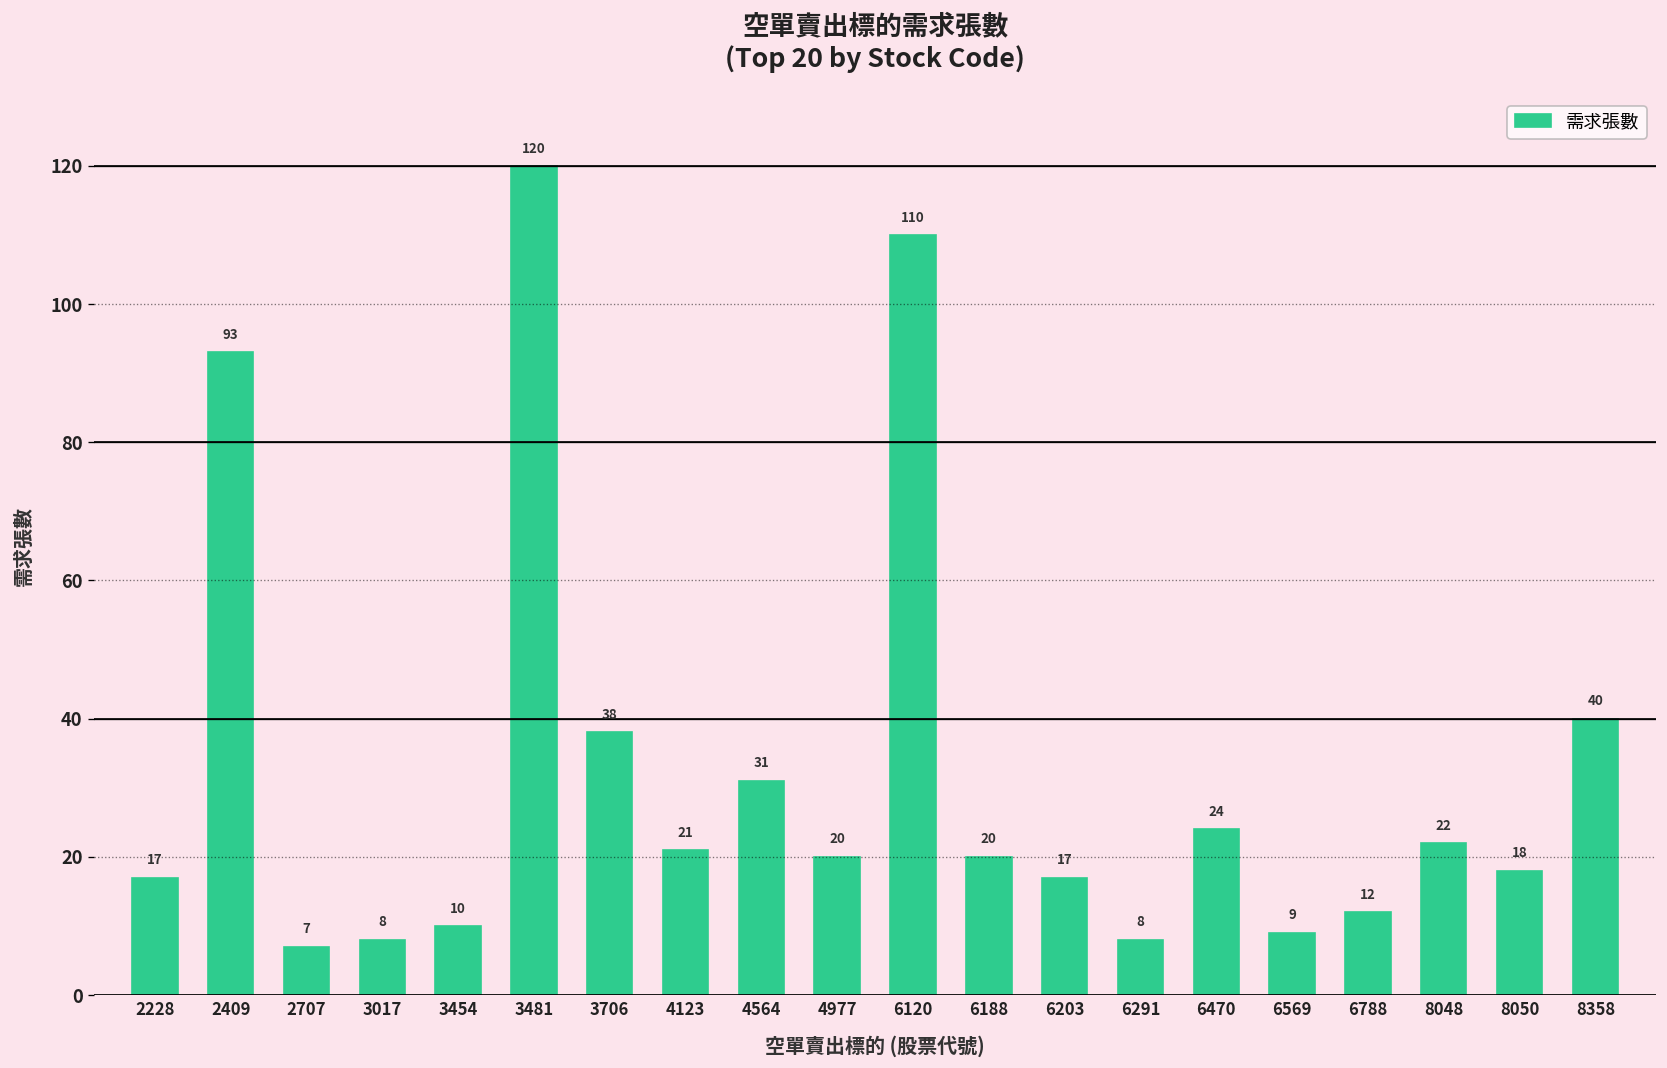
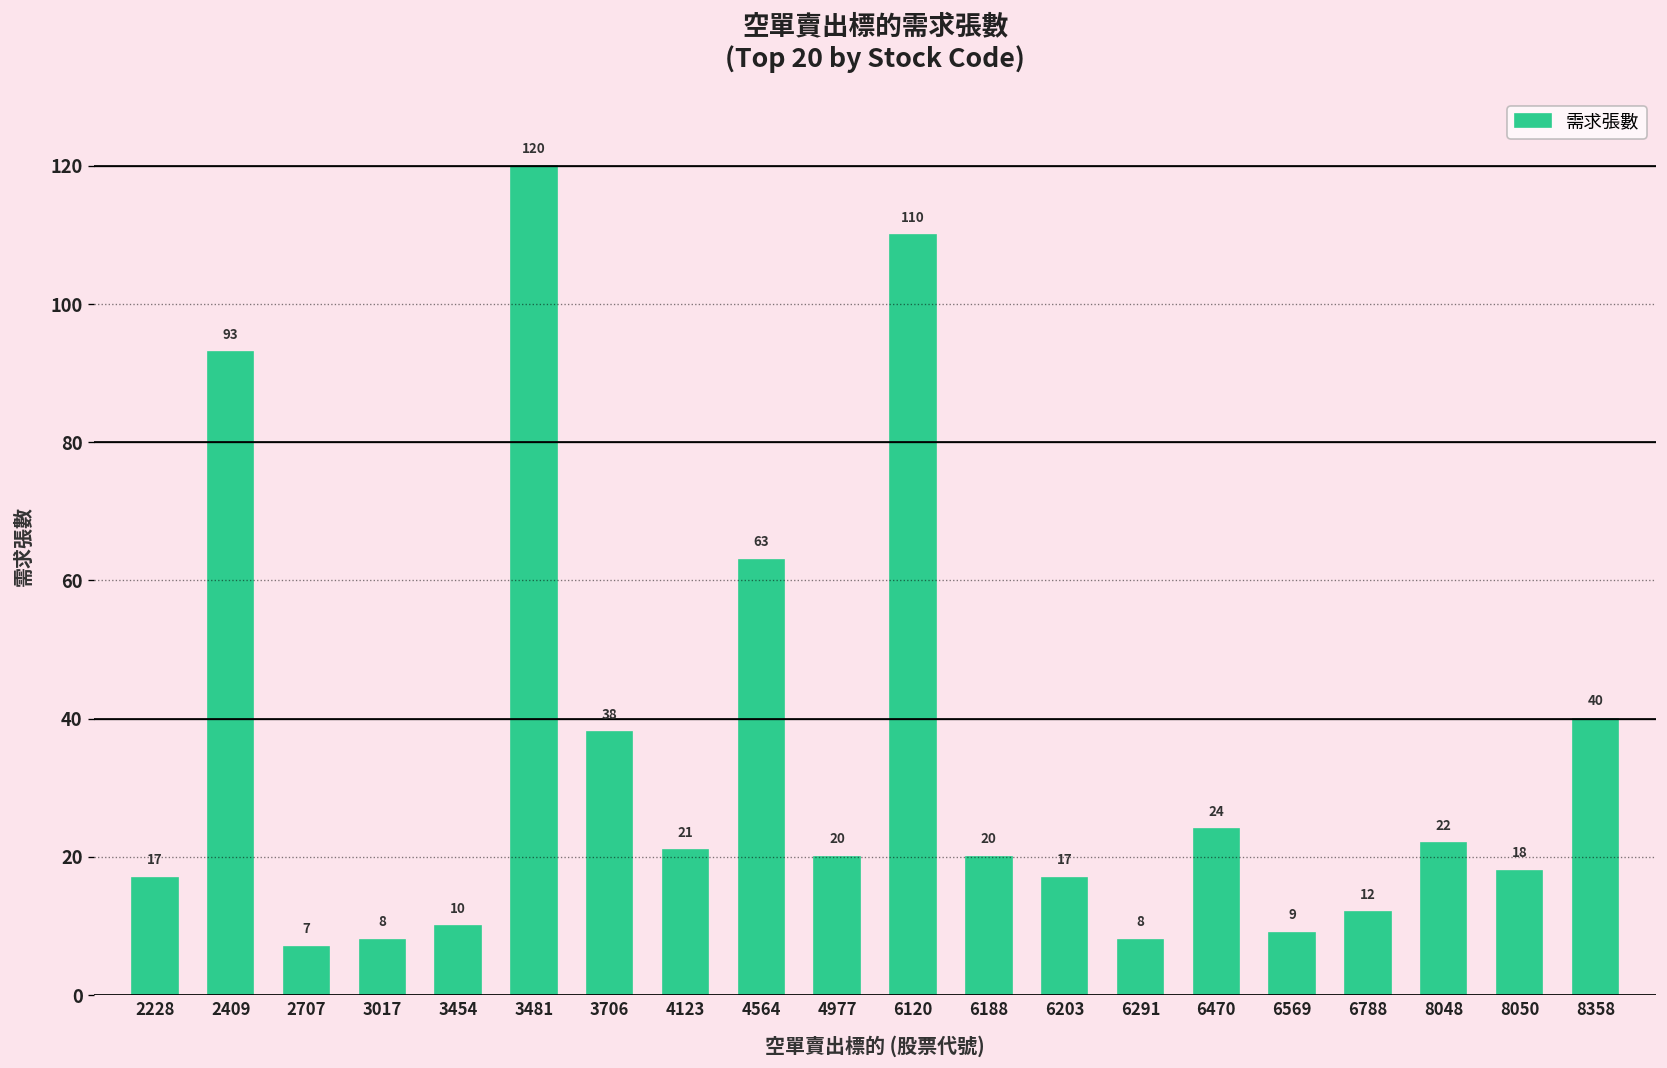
  {
    "2228": 17,
    "2409": 93,
    "2707": 7,
    "3017": 8,
    "3454": 10,
    "3481": 120,
    "3706": 38,
    "4123": 21,
-   "4564": 31,
+   "4564": 63,
    "4977": 20,
    "6120": 110,
    "6188": 20,
    "6203": 17,
    "6291": 8,
    "6470": 24,
    "6569": 9,
    "6788": 12,
    "8048": 22,
    "8050": 18,
    "8358": 40
  }
